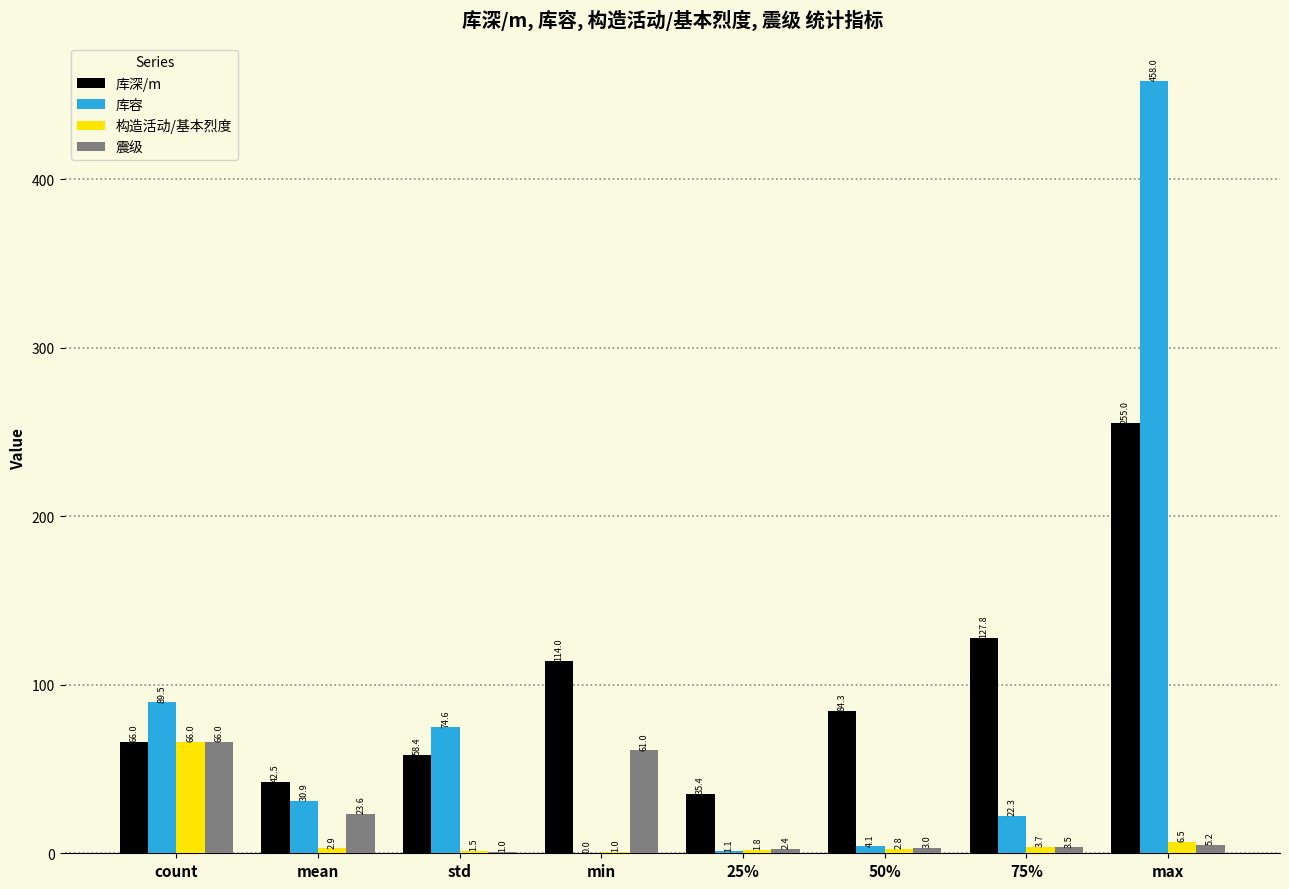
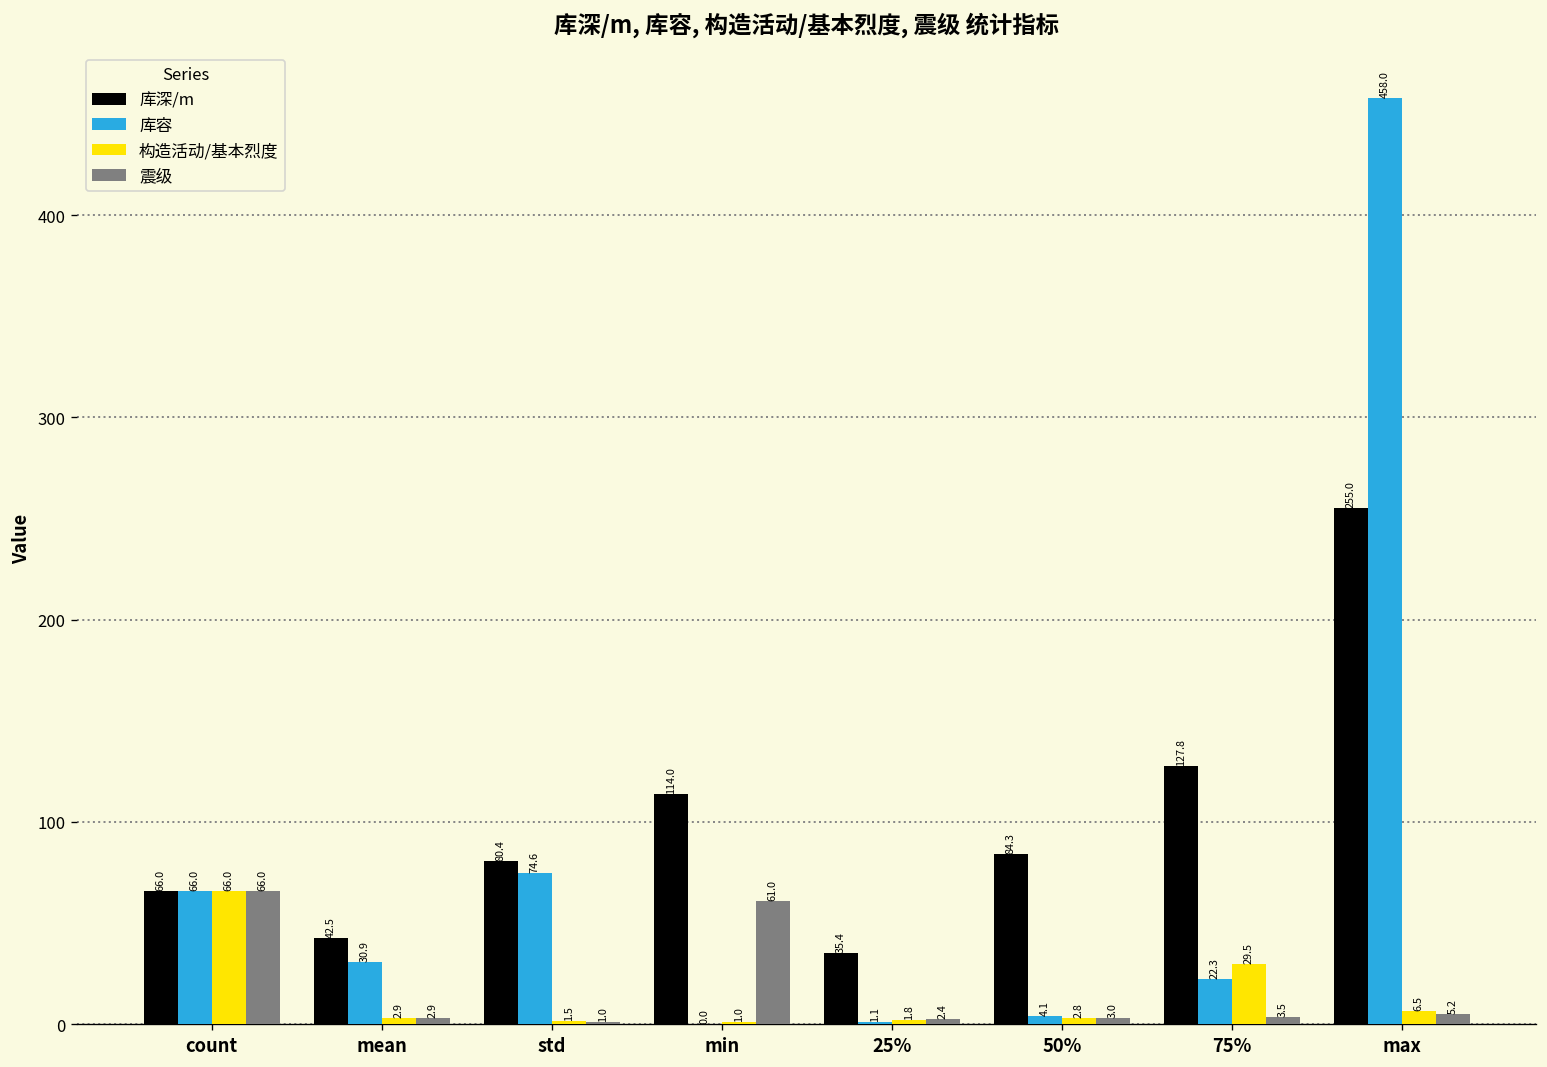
  {
    "库深/m": {
      "count": 66.0,
      "mean": 42.5,
-     "std": 58.4,
+     "std": 80.4,
      "min": 114.0,
      "25%": 35.4,
      "50%": 84.3,
      "75%": 127.8,
      "max": 255.0
    },
    "库容": {
-     "count": 89.5,
+     "count": 66.0,
      "mean": 30.9,
      "std": 74.6,
      "min": 0.0,
      "25%": 1.1,
      "50%": 4.1,
      "75%": 22.3,
      "max": 458.0
    },
    "构造活动/基本烈度": {
      "count": 66.0,
      "mean": 2.9,
      "std": 1.5,
      "min": 1.0,
      "25%": 1.8,
      "50%": 2.8,
-     "75%": 3.7,
+     "75%": 29.5,
      "max": 6.5
    },
    "震级": {
      "count": 66.0,
-     "mean": 23.6,
+     "mean": 2.9,
      "std": 1.0,
      "min": 61.0,
      "25%": 2.4,
      "50%": 3.0,
      "75%": 3.5,
      "max": 5.2
    }
  }
